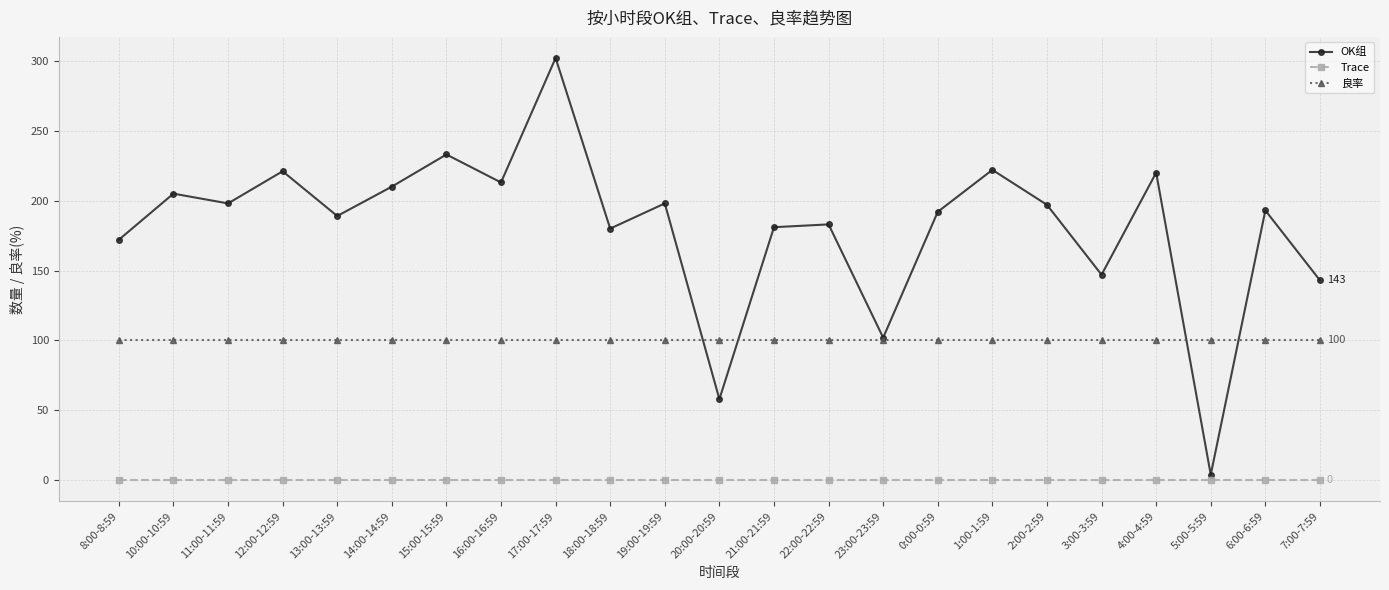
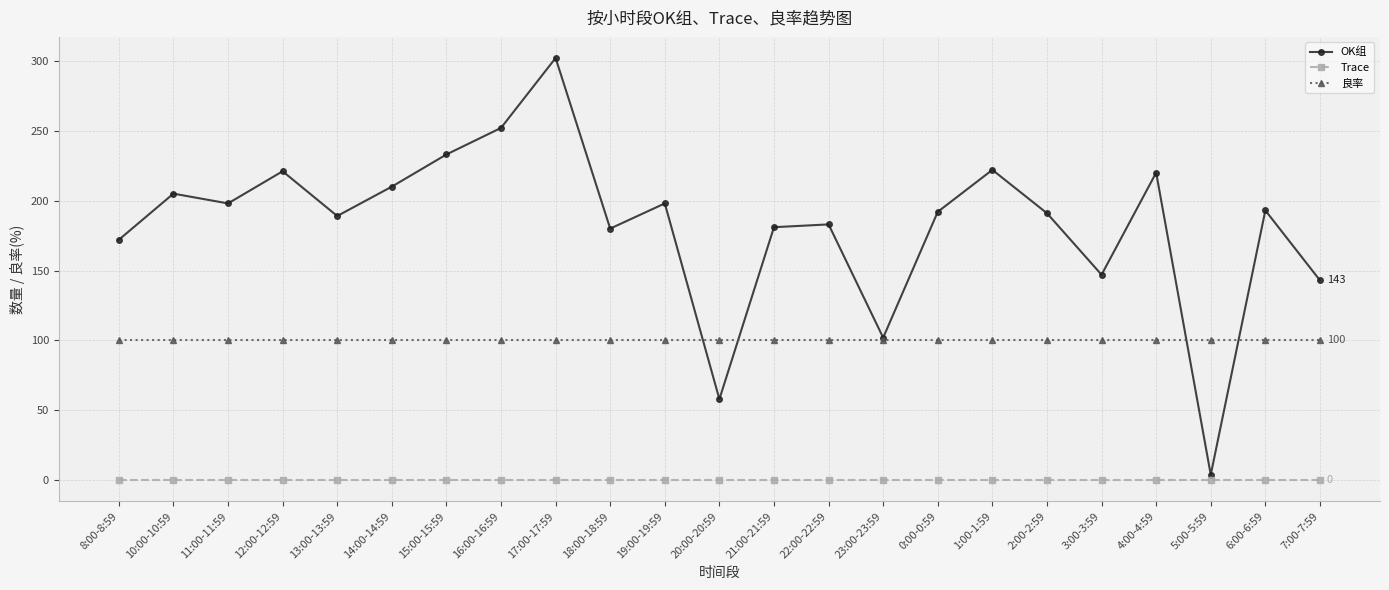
  {
    "OK组": {
      "8:00-8:59": 172,
      "10:00-10:59": 205,
      "11:00-11:59": 198,
      "12:00-12:59": 221,
      "13:00-13:59": 189,
      "14:00-14:59": 210,
      "15:00-15:59": 233,
-     "16:00-16:59": 213,
+     "16:00-16:59": 252,
      "17:00-17:59": 302,
      "18:00-18:59": 180,
      "19:00-19:59": 198,
      "20:00-20:59": 58,
      "21:00-21:59": 181,
      "22:00-22:59": 183,
      "23:00-23:59": 102,
      "0:00-0:59": 192,
      "1:00-1:59": 222,
-     "2:00-2:59": 197,
+     "2:00-2:59": 191,
      "3:00-3:59": 147,
      "4:00-4:59": 220,
      "5:00-5:59": 4,
      "6:00-6:59": 193
    },
    "Trace": {
      "7:00-7:59": 0
    },
    "良率": {
      "7:00-7:59": 100
    }
  }
